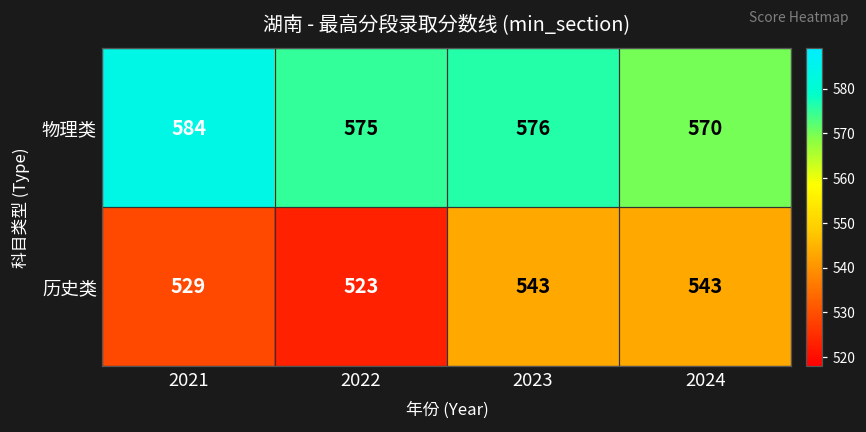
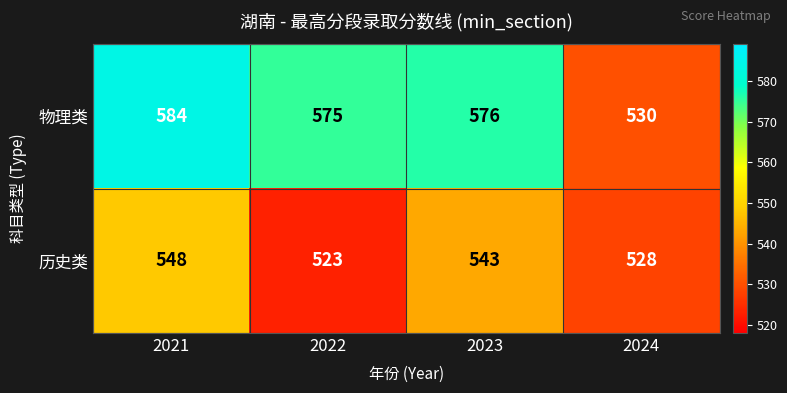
  {
    "物理类": {
      "2021": 584,
      "2022": 575,
      "2023": 576,
-     "2024": 570
+     "2024": 530
    },
    "历史类": {
-     "2021": 529,
+     "2021": 548,
      "2022": 523,
      "2023": 543,
-     "2024": 543
+     "2024": 528
    }
  }
